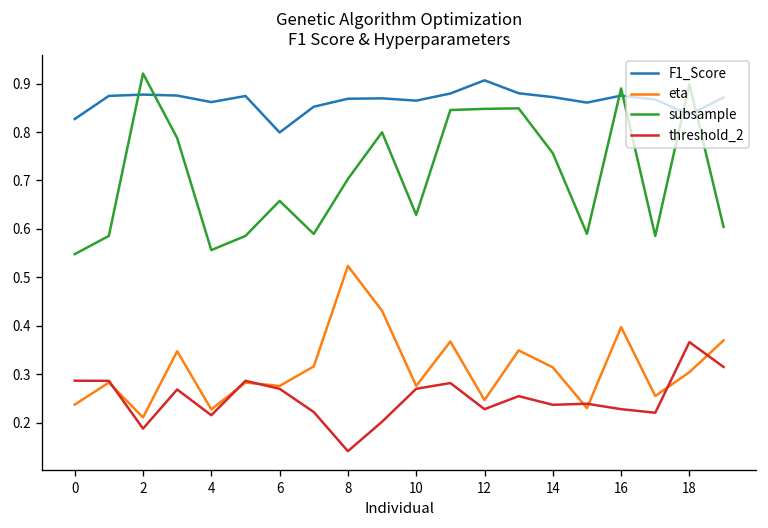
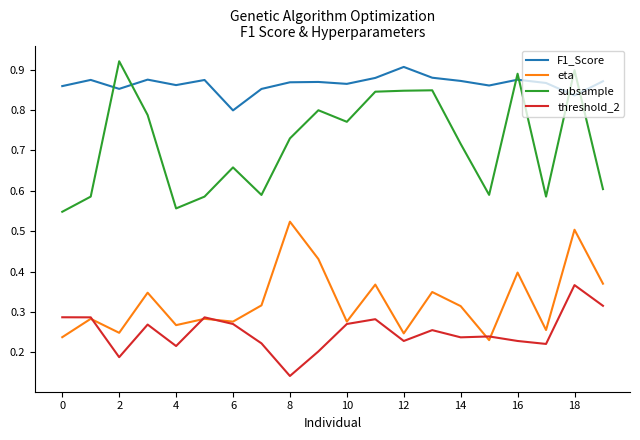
  {
    "F1_Score": {
-     "0": 0.83,
-     "2": 0.88,
+     "0": 0.86,
+     "2": 0.85,
      "4": 0.86,
      "6": 0.80,
      "8": 0.87,
      "10": 0.86,
      "12": 0.91,
      "14": 0.87,
      "16": 0.88
    },
    "eta": {
      "0": 0.24,
-     "2": 0.21,
-     "4": 0.23,
+     "2": 0.25,
+     "4": 0.27,
      "8": 0.52,
      "12": 0.25,
      "14": 0.31,
      "16": 0.40,
-     "18": 0.30
+     "18": 0.50
    },
    "subsample": {
      "0": 0.55,
      "2": 0.92,
      "4": 0.56,
      "6": 0.66,
-     "8": 0.70,
-     "10": 0.63,
+     "8": 0.73,
+     "10": 0.77,
      "12": 0.85,
-     "14": 0.76,
+     "14": 0.72,
      "16": 0.89
    },
    "threshold_2": {
      "0": 0.29,
      "2": 0.19,
      "4": 0.22,
      "8": 0.14,
      "12": 0.23,
      "14": 0.24,
      "16": 0.23,
      "18": 0.37
    }
  }
